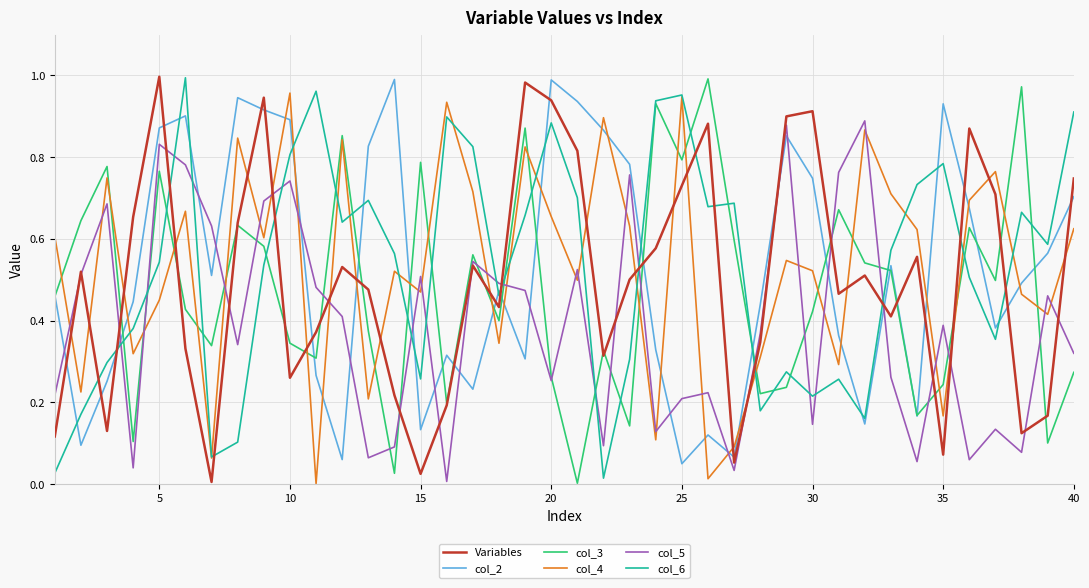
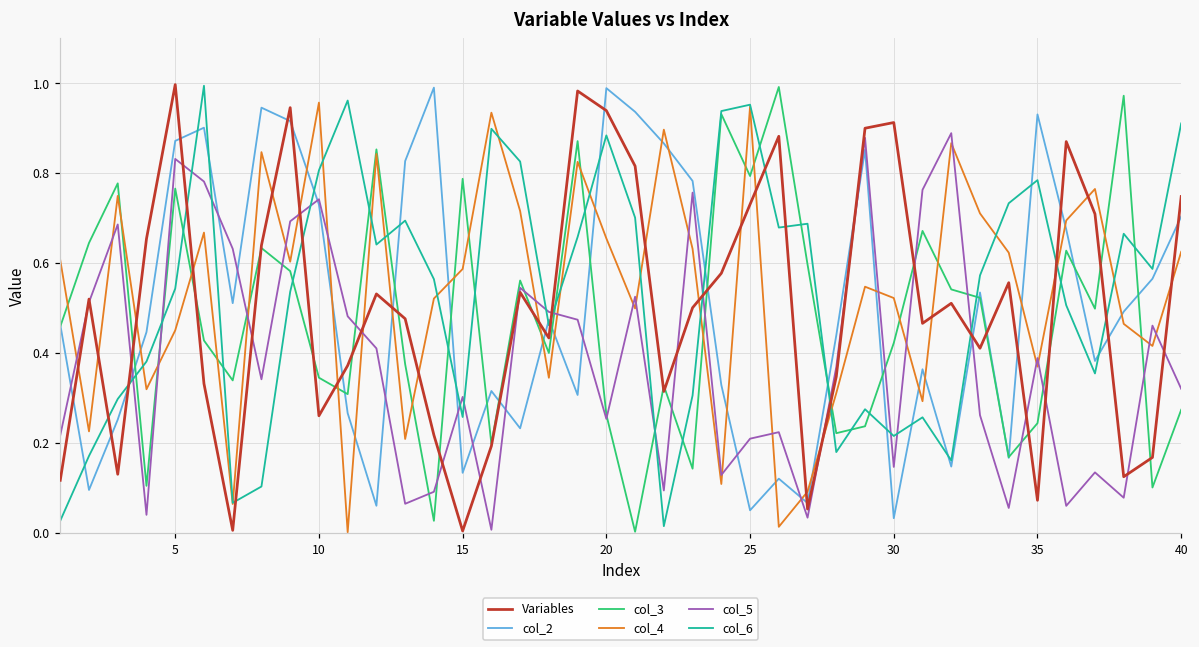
  {
    "Variables": {
      "5": 1.00,
      "10": 0.26,
-     "15": 0.02,
+     "15": 0.00,
      "20": 0.94,
      "25": 0.73,
      "30": 0.91,
      "35": 0.07,
      "40": 0.75
    },
    "col_2": {
      "5": 0.87,
-     "10": 0.89,
+     "10": 0.73,
      "15": 0.13,
      "20": 0.99,
      "25": 0.05,
-     "30": 0.75,
+     "30": 0.03,
      "35": 0.93,
      "40": 0.70
    },
    "col_4": {
      "5": 0.45,
      "10": 0.96,
-     "15": 0.47,
+     "15": 0.59,
      "20": 0.65,
      "30": 0.52,
-     "35": 0.17,
+     "35": 0.37,
      "40": 0.62
    },
    "col_5": {
      "5": 0.83,
      "10": 0.74,
-     "15": 0.51,
+     "15": 0.30,
      "20": 0.25,
      "25": 0.21,
      "30": 0.15,
      "35": 0.39,
      "40": 0.32
    }
  }
